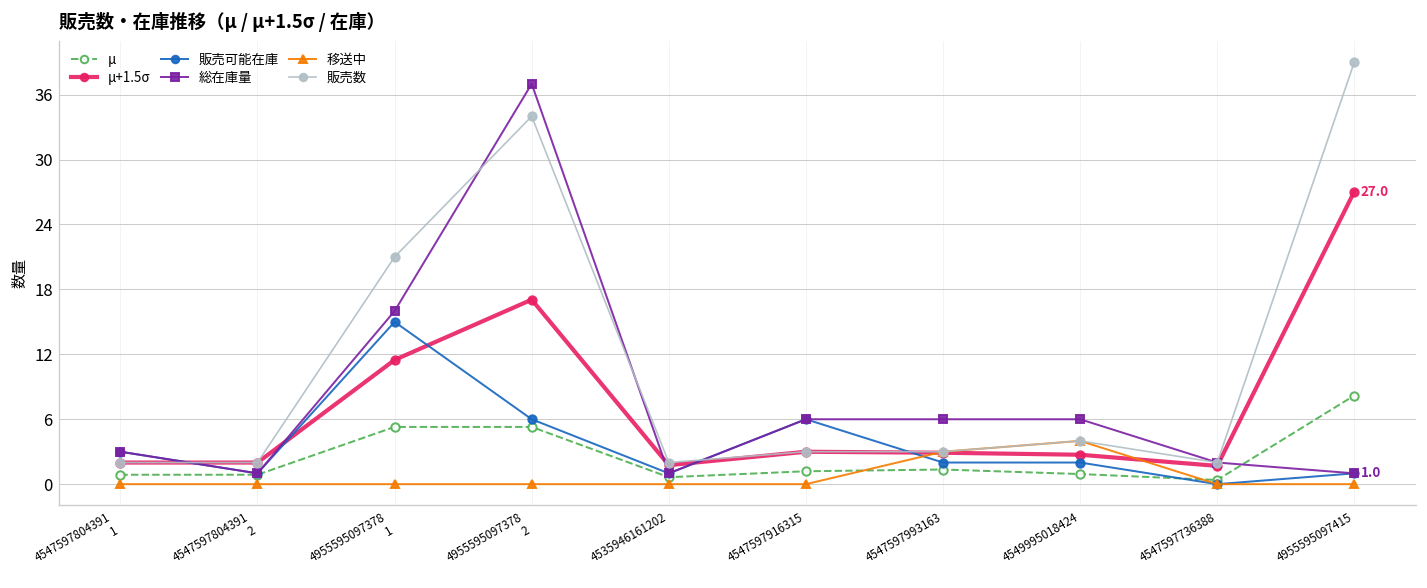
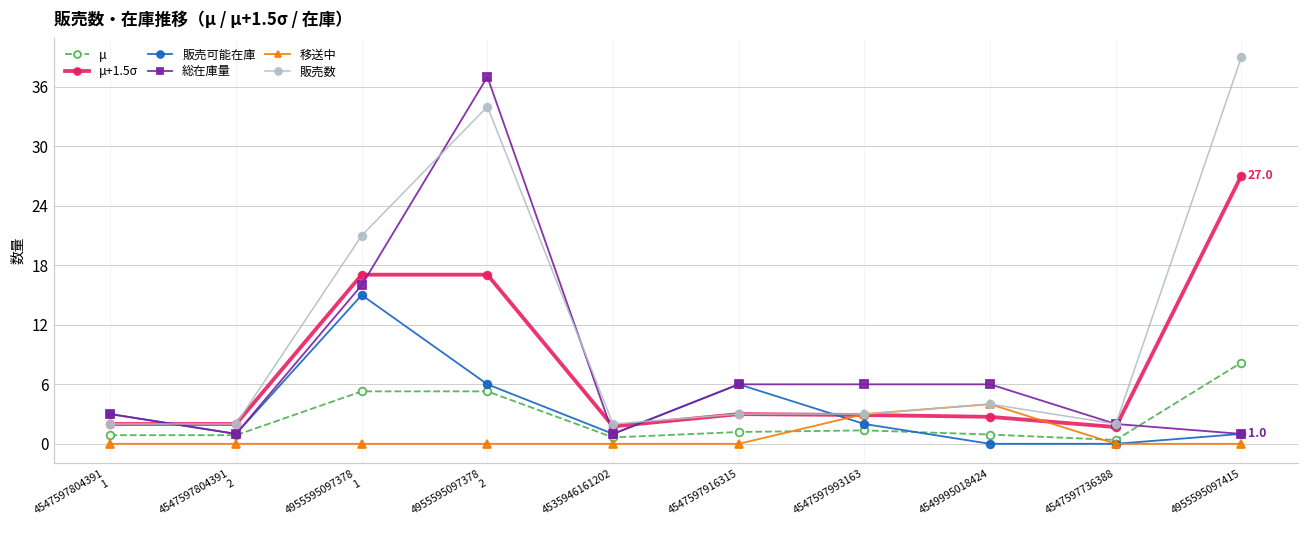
  {
    "μ": {
      "4547597804391 1": 1,
      "4955595097378 1": 5,
      "4955595097378 2": 5,
      "4535946161202": 1,
      "4547597916315": 1,
      "4547597993163": 1,
      "4549995018424": 1,
      "4547597736388": 0,
      "4955595097415": 8
    },
    "μ+1.5σ": {
-     "4955595097378 1": 11,
+     "4955595097378 1": 17,
      "4955595097378 2": 17,
      "4549995018424": 3,
      "4547597736388": 2
    },
    "販売可能在庫": {
      "4955595097378 1": 15,
      "4955595097378 2": 6,
      "4547597993163": 2,
-     "4549995018424": 2
+     "4549995018424": 0
    },
    "総在庫量": {
      "4955595097378 1": 16,
      "4955595097378 2": 37,
      "4547597993163": 6,
      "4549995018424": 6
    },
    "移送中": {
      "4547597804391 1": 0,
      "4547597804391 2": 0,
      "4955595097378 1": 0,
      "4955595097378 2": 0,
      "4535946161202": 0,
      "4547597916315": 0,
      "4955595097415": 0
    },
    "販売数": {
      "4955595097378 1": 21,
      "4955595097378 2": 34,
      "4955595097415": 39
    }
  }
